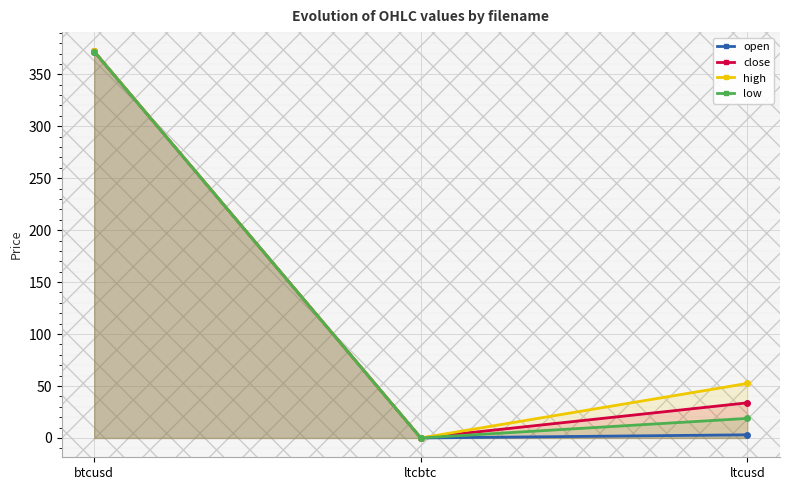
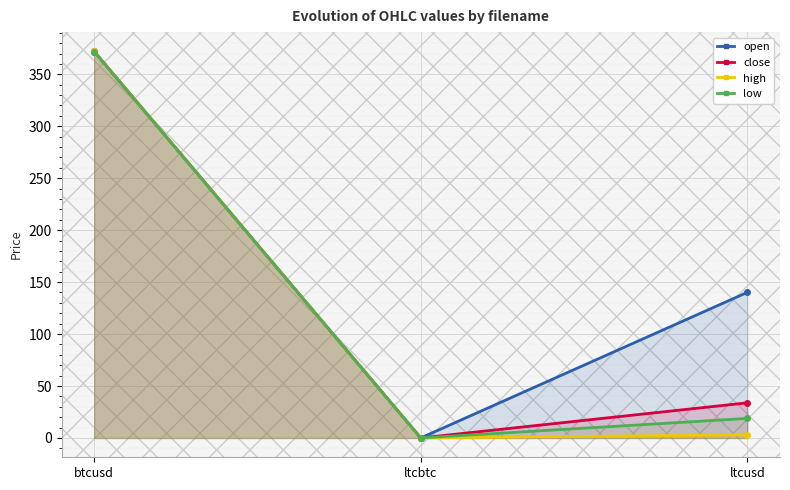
  {
    "open": {
-     "ltcusd": 3
+     "ltcusd": 140
    },
    "close": {
      "ltcusd": 34
    },
    "high": {
-     "ltcusd": 52
+     "ltcusd": 3
    },
    "low": {
      "ltcusd": 19
    }
  }
